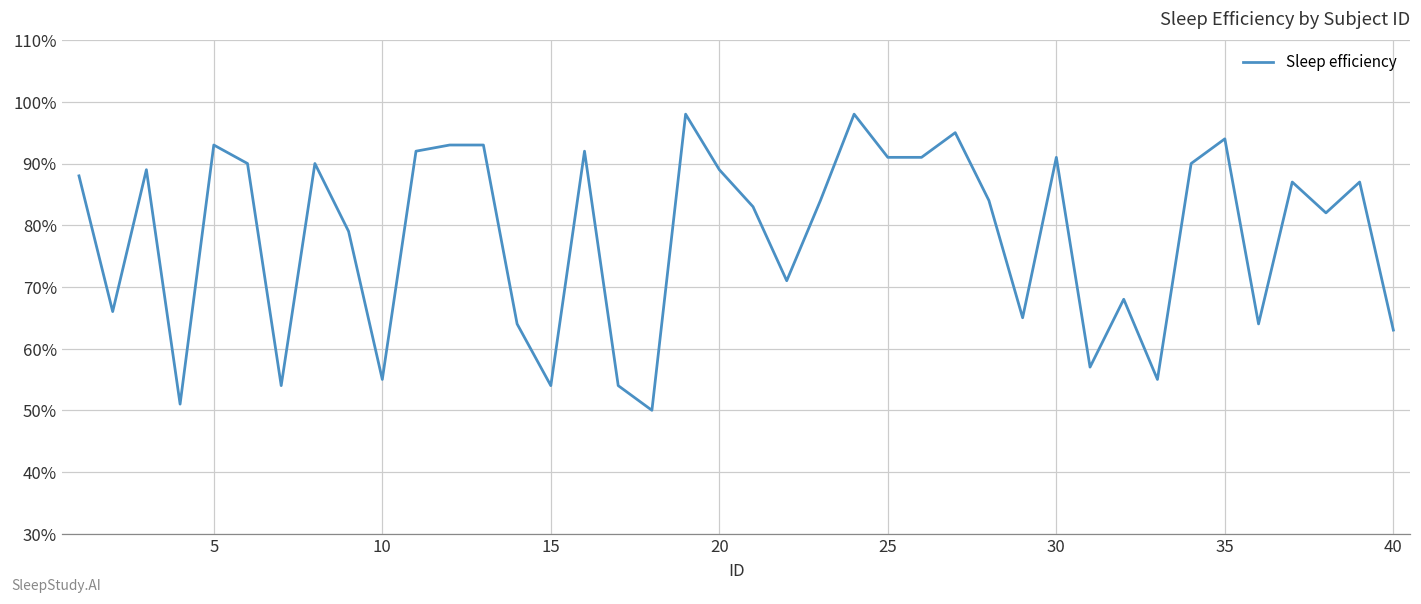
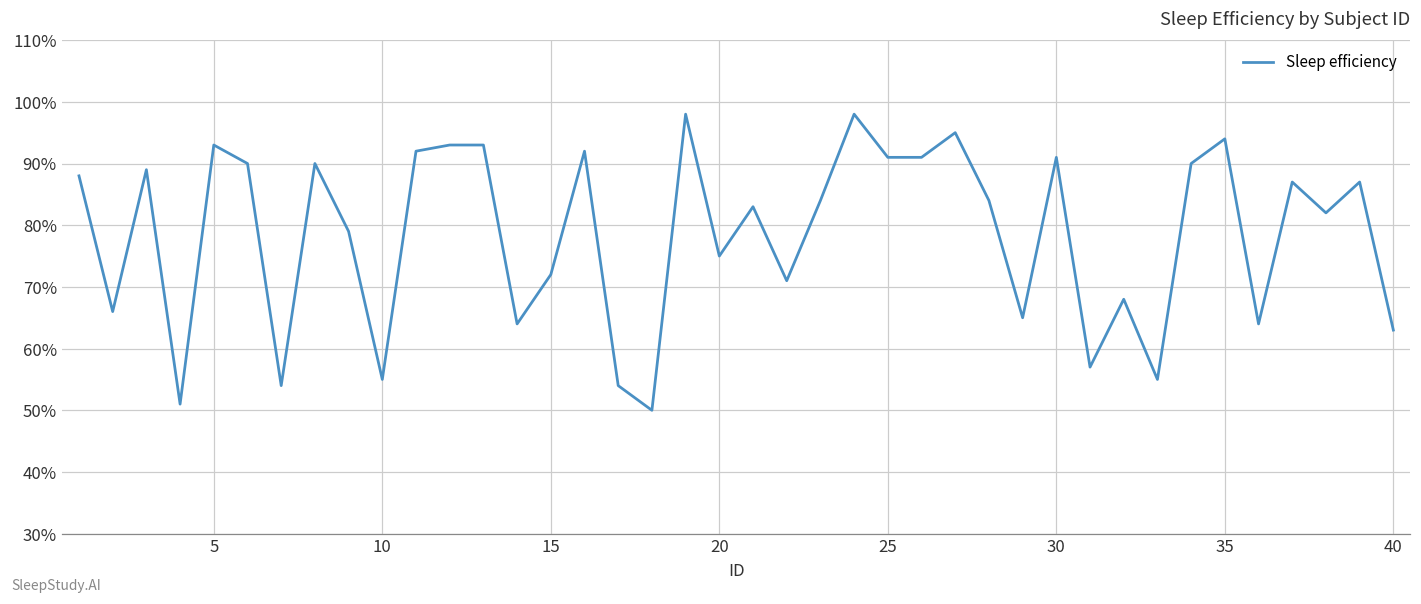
  {
    "5": "93%",
    "10": "55%",
-   "15": "54%",
-   "20": "89%",
+   "15": "72%",
+   "20": "75%",
    "25": "91%",
    "30": "91%",
    "35": "94%",
    "40": "63%"
  }
